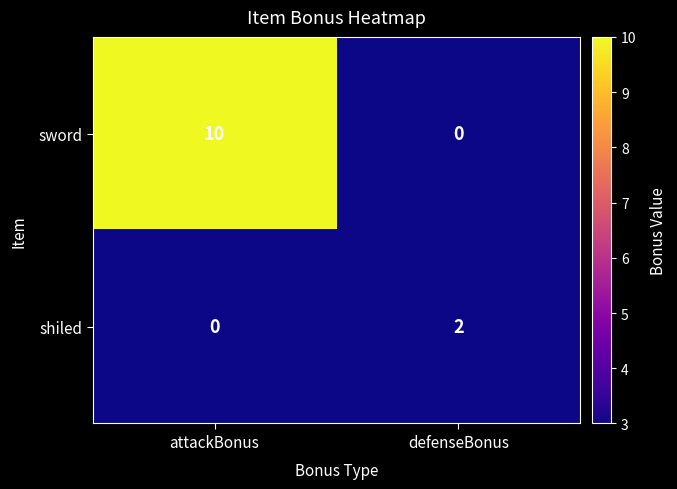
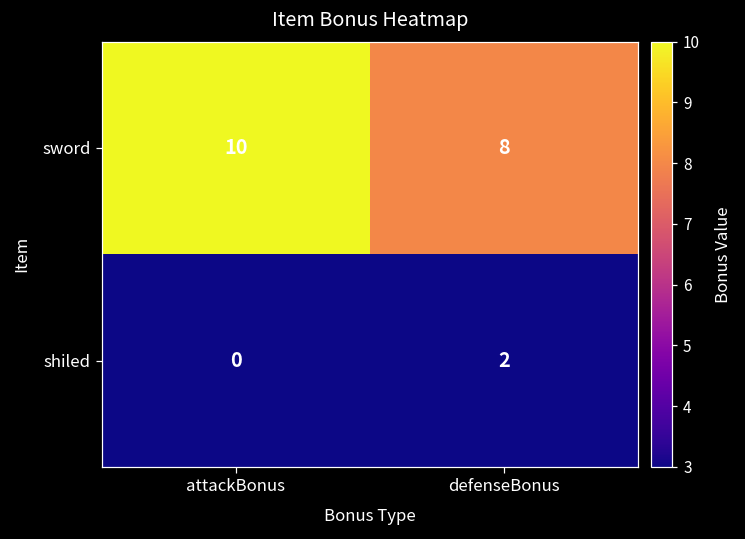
  {
    "sword": {
      "attackBonus": 10,
-     "defenseBonus": 0
+     "defenseBonus": 8
    },
    "shiled": {
      "attackBonus": 0,
      "defenseBonus": 2
    }
  }
